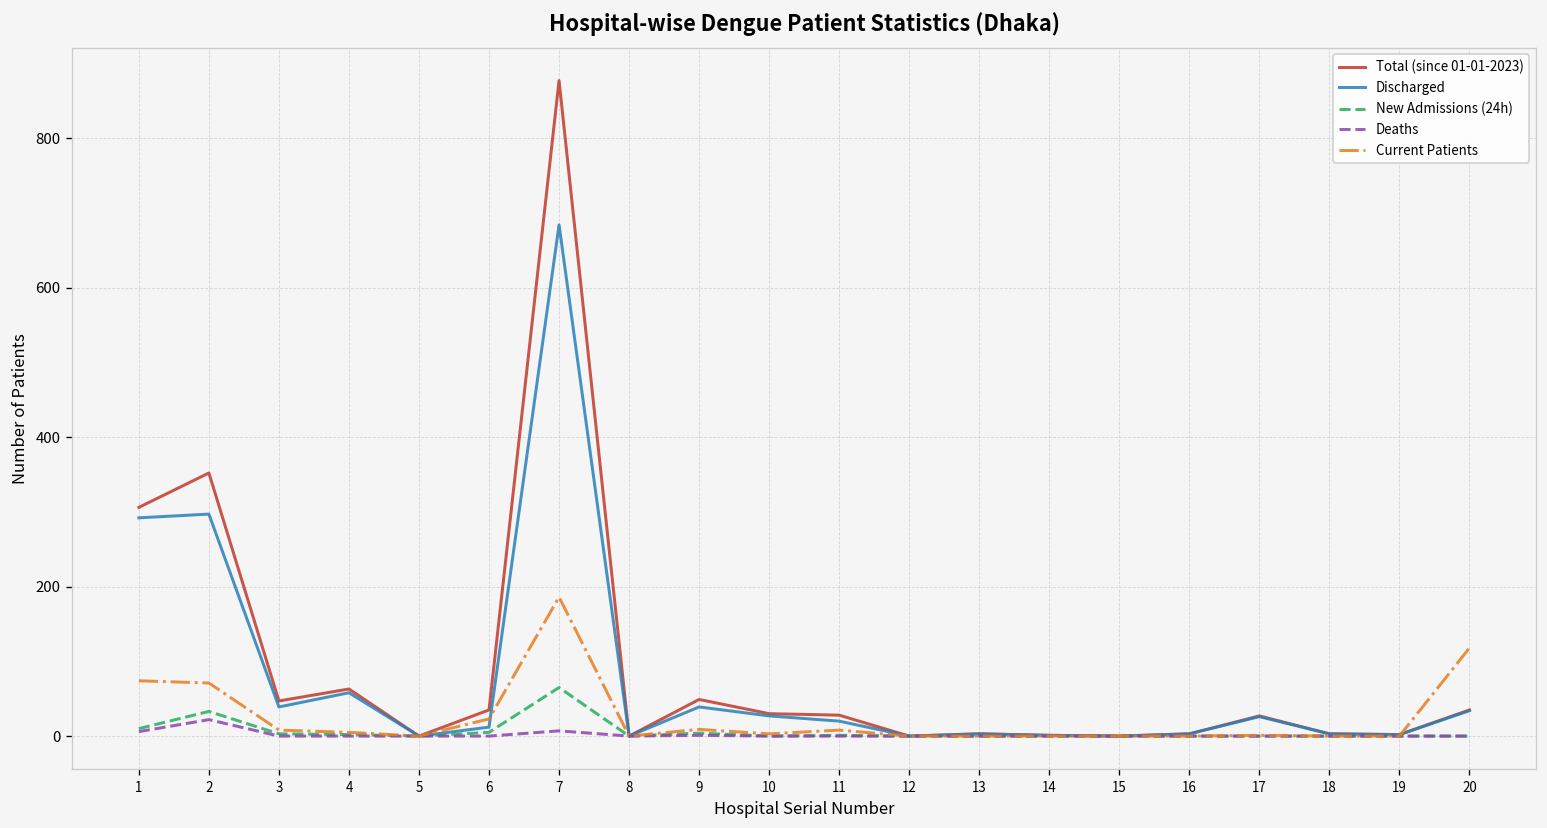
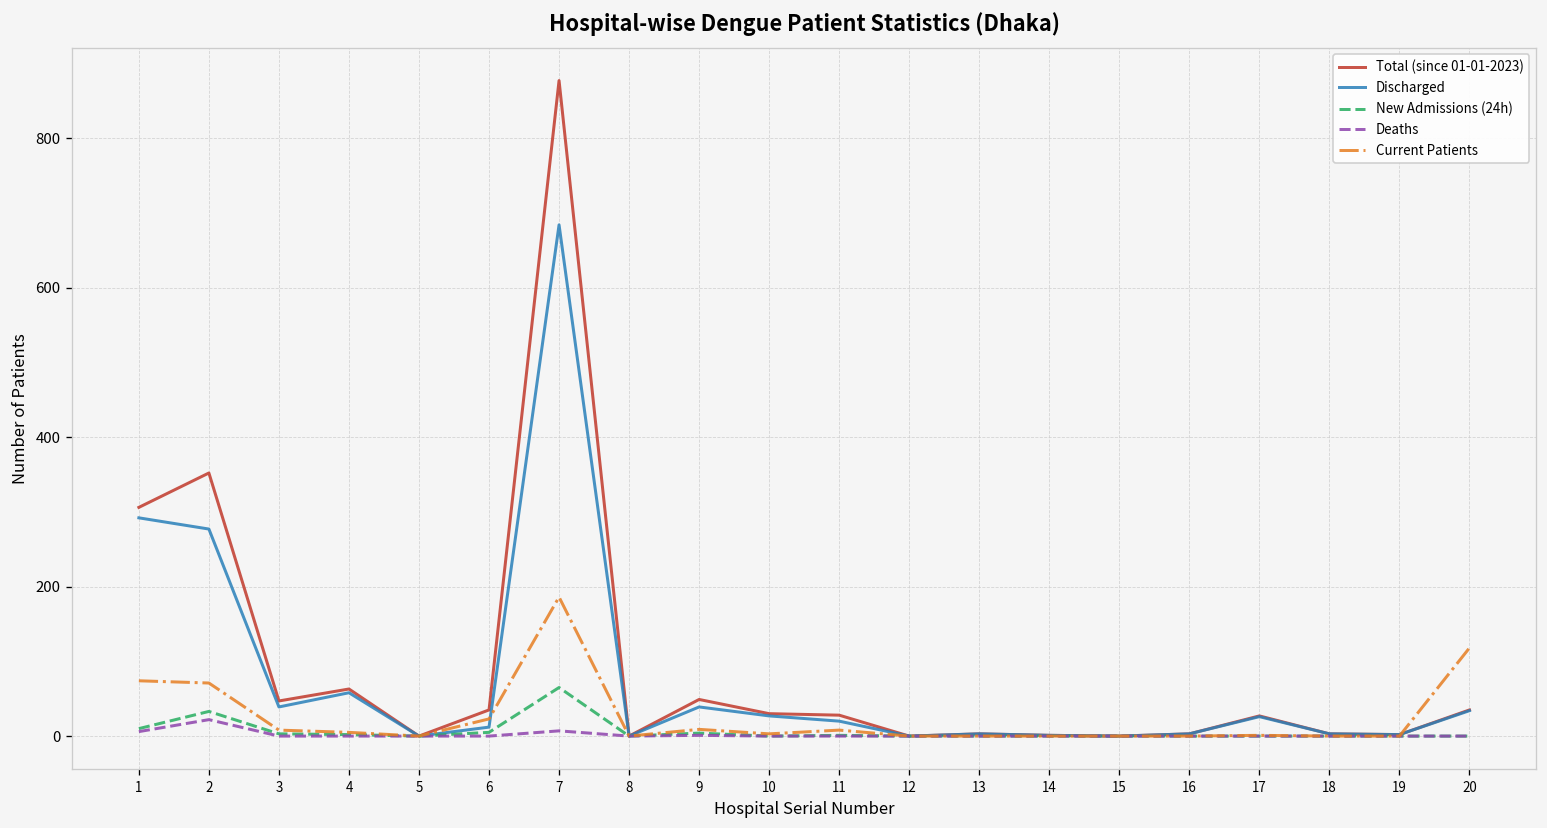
  {
    "Total (since 01-01-2023)": {
      "1": 310,
      "2": 350,
      "3": 50,
      "4": 60,
      "6": 40,
      "7": 880,
      "9": 50,
      "11": 30
    },
    "Discharged": {
      "1": 290,
-     "2": 300,
+     "2": 280,
      "3": 40,
      "4": 60,
      "6": 10,
      "7": 680,
      "9": 40,
      "11": 20
    },
    "New Admissions (24h)": {
      "2": 30,
      "6": 10,
      "7": 70
    },
    "Deaths": {
      "2": 20,
      "6": 0,
      "7": 10
    },
    "Current Patients": {
      "1": 70,
      "2": 70,
      "3": 10,
      "6": 20,
      "7": 190,
      "9": 10,
      "11": 10,
      "20": 120
    }
  }
